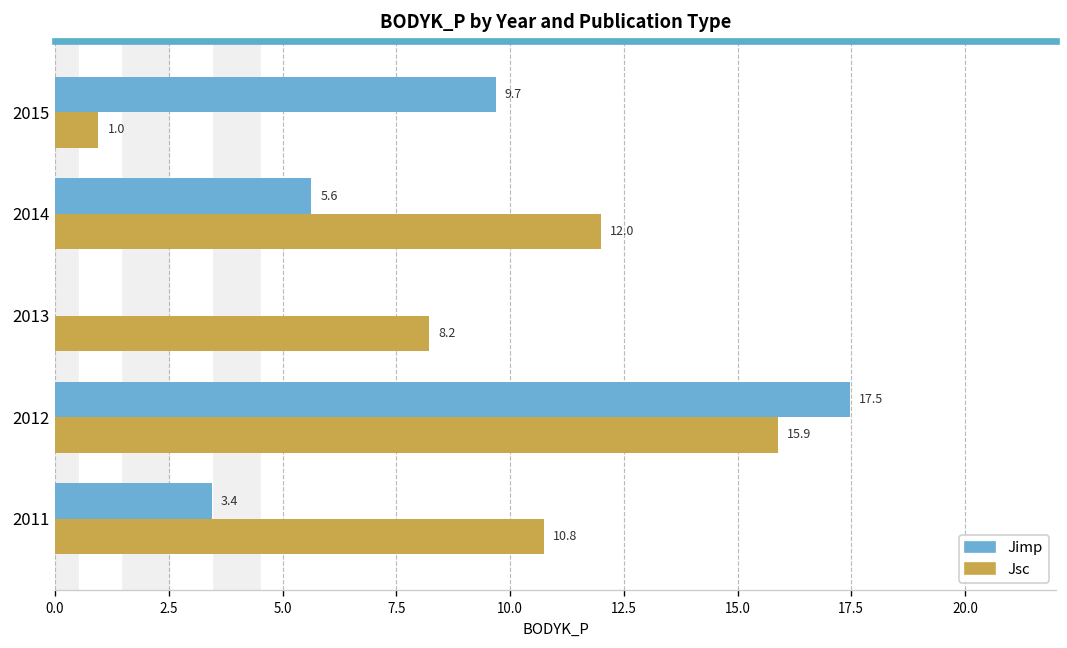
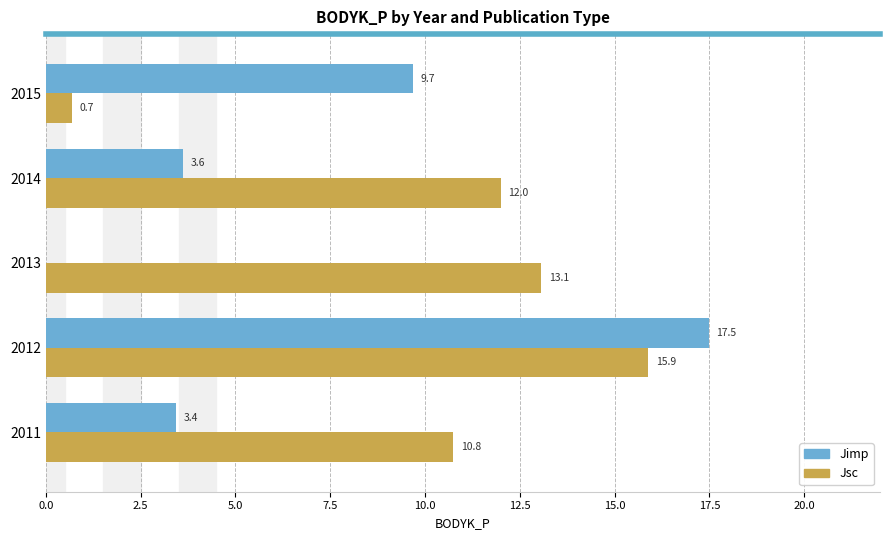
  {
    "Jimp": {
      "2015": 9.7,
-     "2014": 5.6,
+     "2014": 3.6,
      "2012": 17.5,
      "2011": 3.4
    },
    "Jsc": {
-     "2015": 1.0,
+     "2015": 0.7,
      "2014": 12.0,
-     "2013": 8.2,
+     "2013": 13.1,
      "2012": 15.9,
      "2011": 10.8
    }
  }
